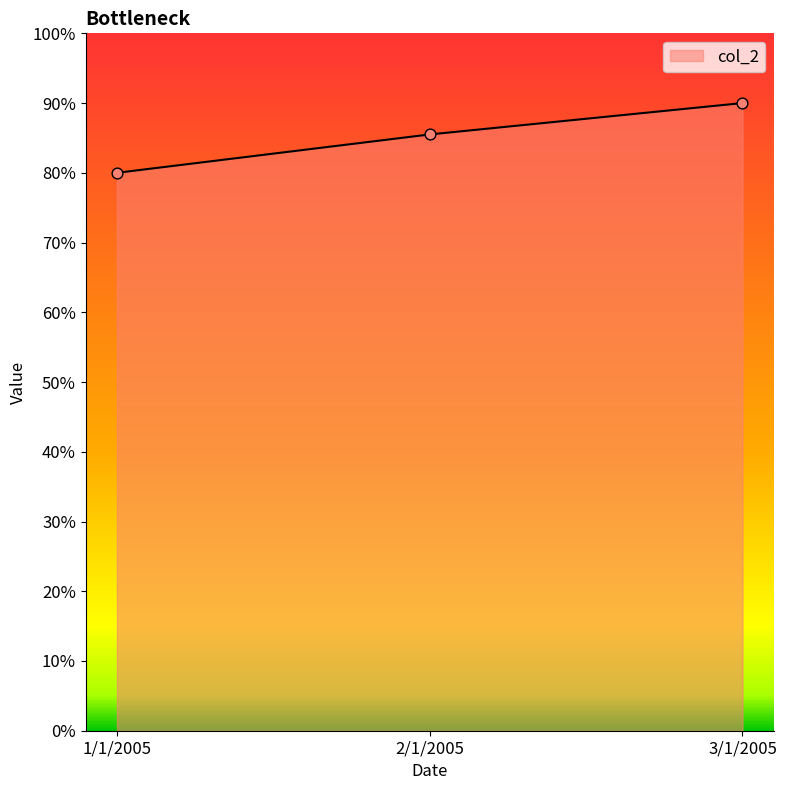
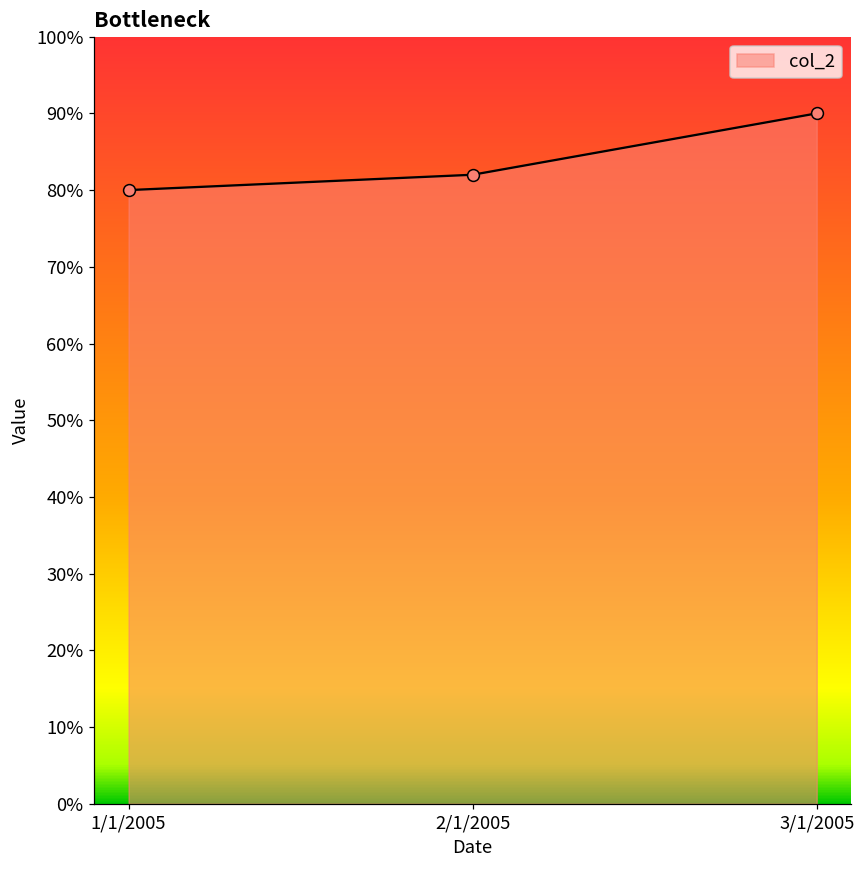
  {
    "1/1/2005": "80%",
-   "2/1/2005": "86%",
+   "2/1/2005": "82%",
    "3/1/2005": "90%"
  }
